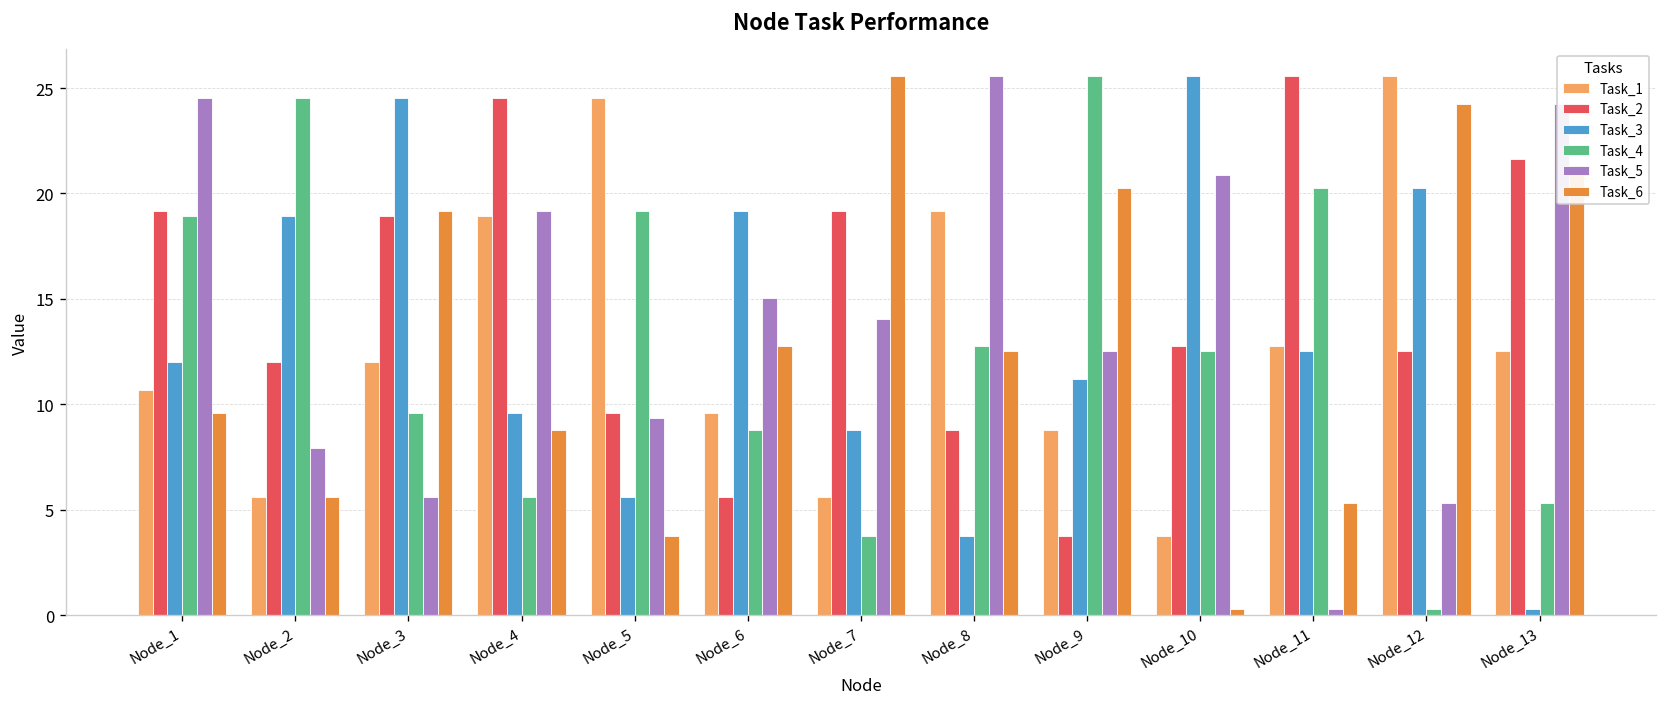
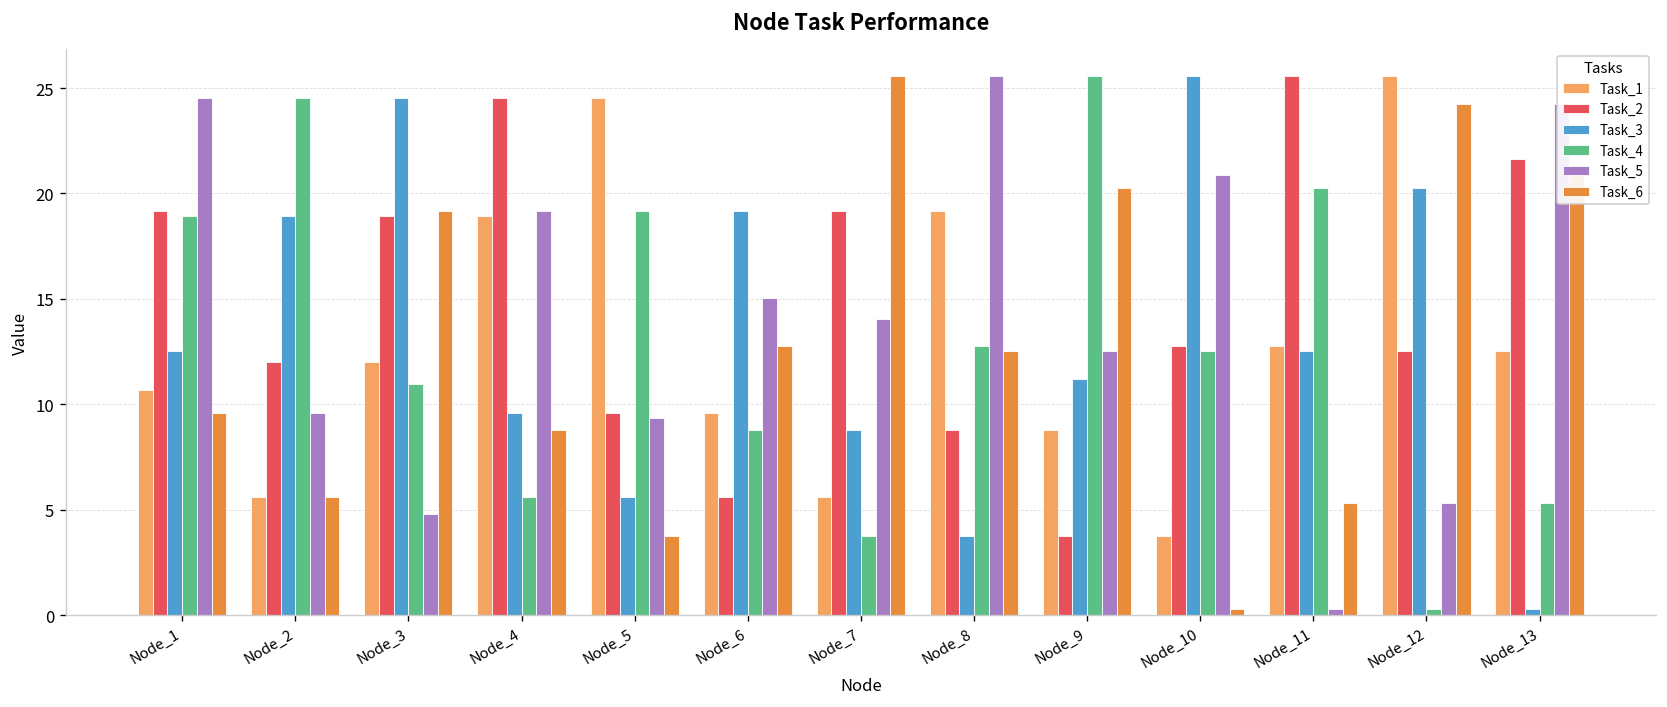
  {
    "Task_2": {
      "Node_1": 19.2,
      "Node_2": 12.0,
      "Node_3": 18.9,
      "Node_4": 24.5,
      "Node_5": 9.6,
      "Node_6": 5.6,
      "Node_7": 19.2,
      "Node_8": 8.8,
      "Node_9": 3.7,
      "Node_10": 12.8,
      "Node_11": 25.6,
      "Node_12": 12.5,
      "Node_13": 21.6
    },
    "Task_3": {
-     "Node_1": 12.0,
+     "Node_1": 12.5,
      "Node_2": 18.9,
      "Node_3": 24.5,
      "Node_4": 9.6,
      "Node_5": 5.6,
      "Node_6": 19.2,
      "Node_7": 8.8,
      "Node_8": 3.7,
      "Node_9": 11.2,
      "Node_10": 25.6,
      "Node_11": 12.5,
      "Node_12": 20.2,
      "Node_13": 0.3
    },
    "Task_4": {
      "Node_1": 18.9,
      "Node_2": 24.5,
-     "Node_3": 9.6,
+     "Node_3": 10.9,
      "Node_4": 5.6,
      "Node_5": 19.2,
      "Node_6": 8.8,
      "Node_7": 3.7,
      "Node_8": 12.8,
      "Node_9": 25.6,
      "Node_10": 12.5,
      "Node_11": 20.2,
      "Node_12": 0.3,
      "Node_13": 5.3
    },
    "Task_5": {
      "Node_1": 24.5,
-     "Node_2": 7.9,
-     "Node_3": 5.6,
+     "Node_2": 9.6,
+     "Node_3": 4.8,
      "Node_4": 19.2,
      "Node_5": 9.4,
      "Node_6": 15.0,
      "Node_7": 14.0,
      "Node_8": 25.6,
      "Node_9": 12.5,
      "Node_10": 20.9,
      "Node_11": 0.3,
      "Node_12": 5.3
    }
  }
